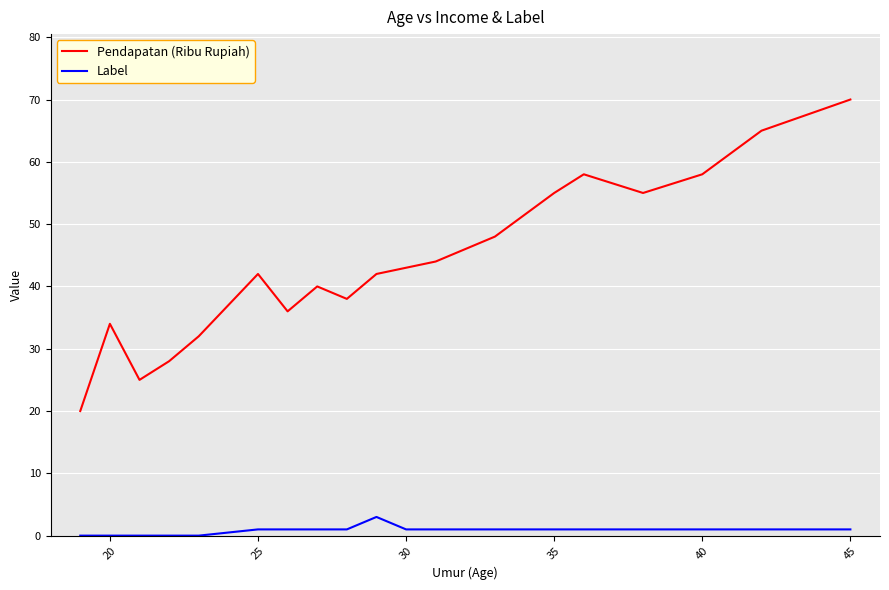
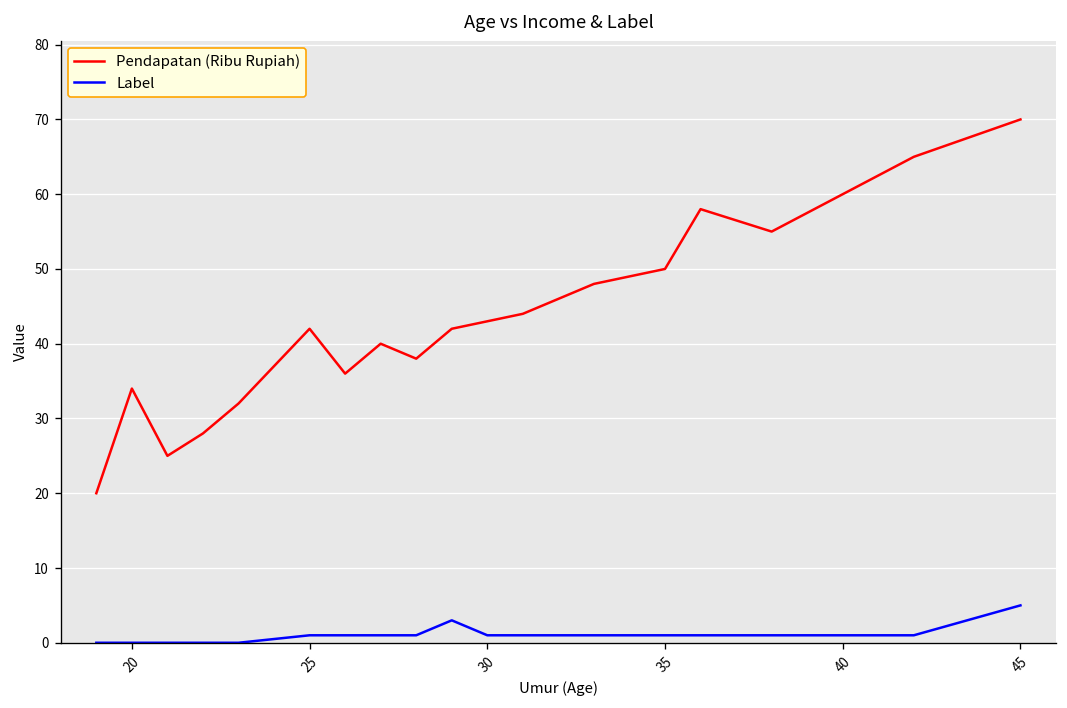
  {
    "Pendapatan (Ribu Rupiah)": {
      "20": 34,
      "25": 42,
      "30": 43,
-     "35": 55,
-     "40": 58,
+     "35": 50,
+     "40": 60,
      "45": 70
    },
    "Label": {
      "20": 0,
      "25": 1,
      "30": 1,
      "35": 1,
      "40": 1,
-     "45": 1
+     "45": 5
    }
  }
